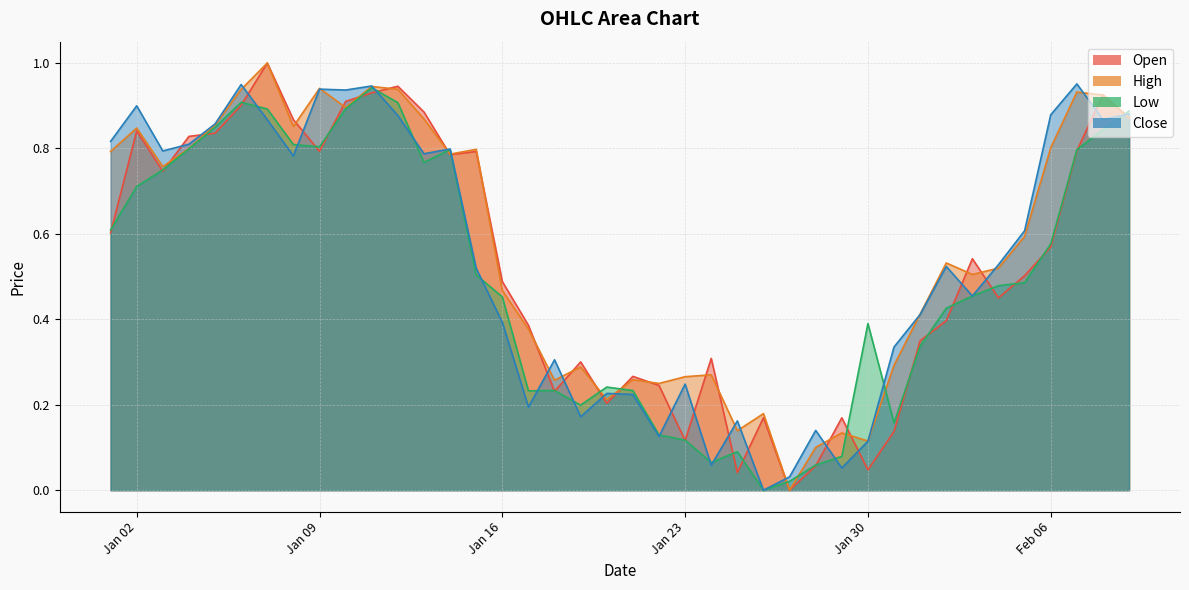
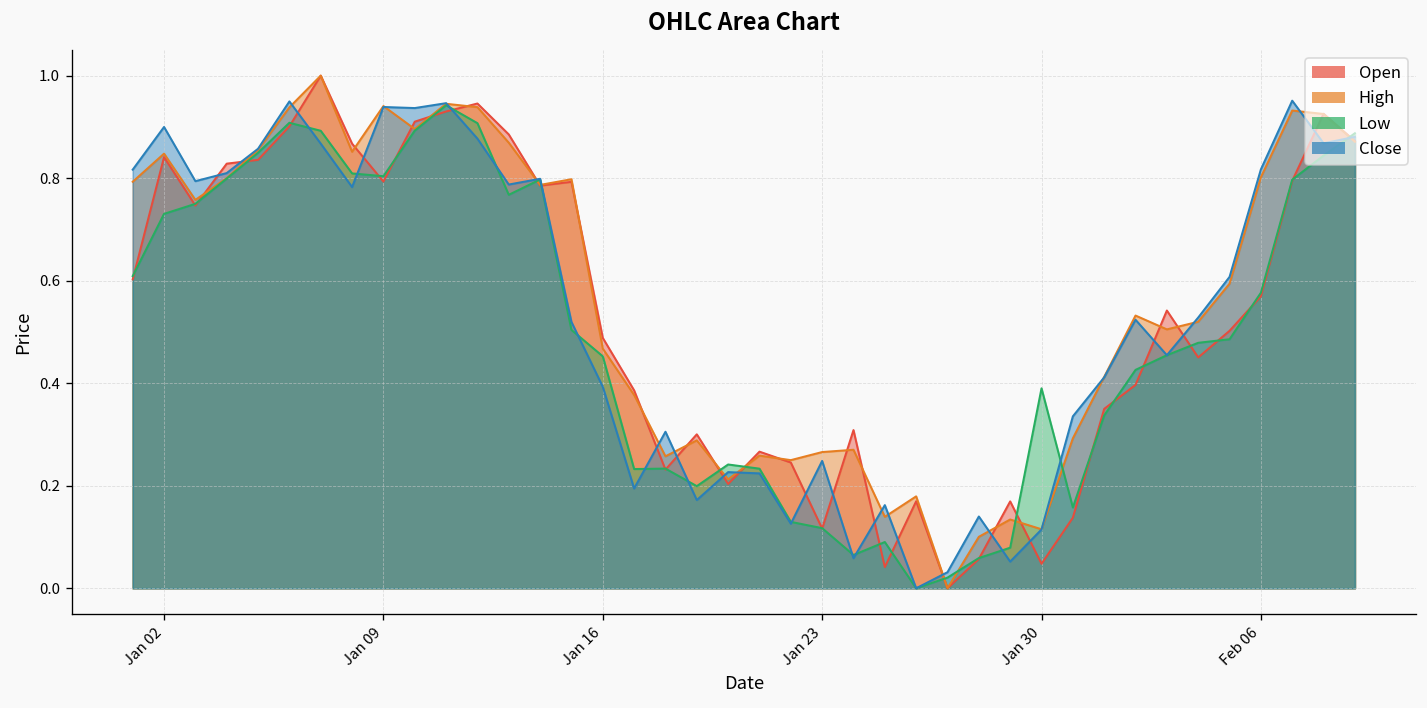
  {
    "Low": {
-     "Jan 02": 0.71,
+     "Jan 02": 0.73,
      "Jan 09": 0.80,
      "Jan 16": 0.45,
      "Jan 30": 0.39,
      "Feb 06": 0.58
    },
    "Close": {
      "Jan 02": 0.90,
      "Jan 16": 0.39,
      "Jan 23": 0.25,
-     "Feb 06": 0.88
+     "Feb 06": 0.82
    }
  }
